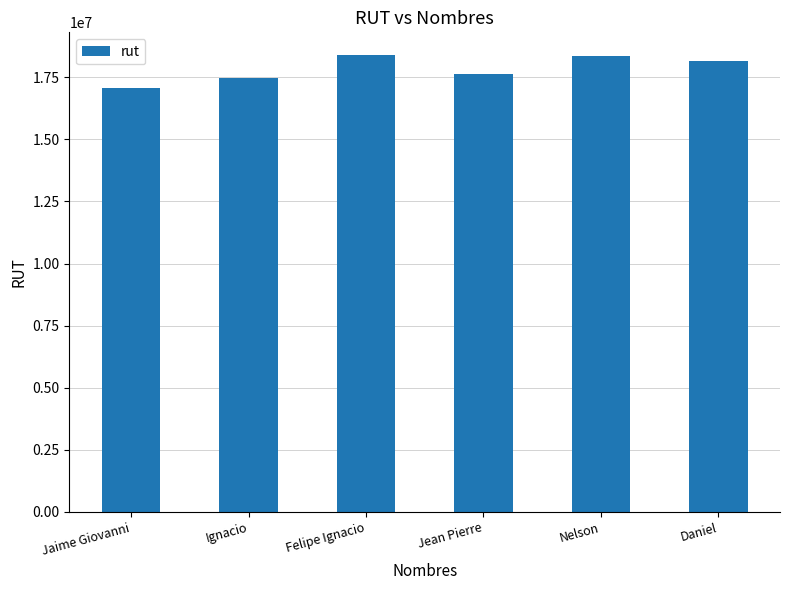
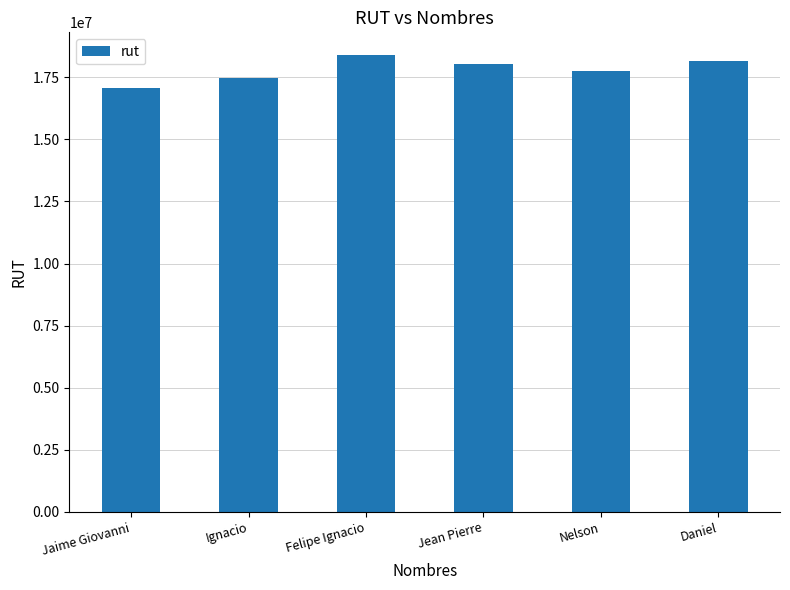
  {
    "Jaime Giovanni": 17100000,
    "Ignacio": 17500000,
    "Felipe Ignacio": 18400000,
-   "Jean Pierre": 17600000,
-   "Nelson": 18400000,
+   "Jean Pierre": 18000000,
+   "Nelson": 17700000,
    "Daniel": 18200000
  }
